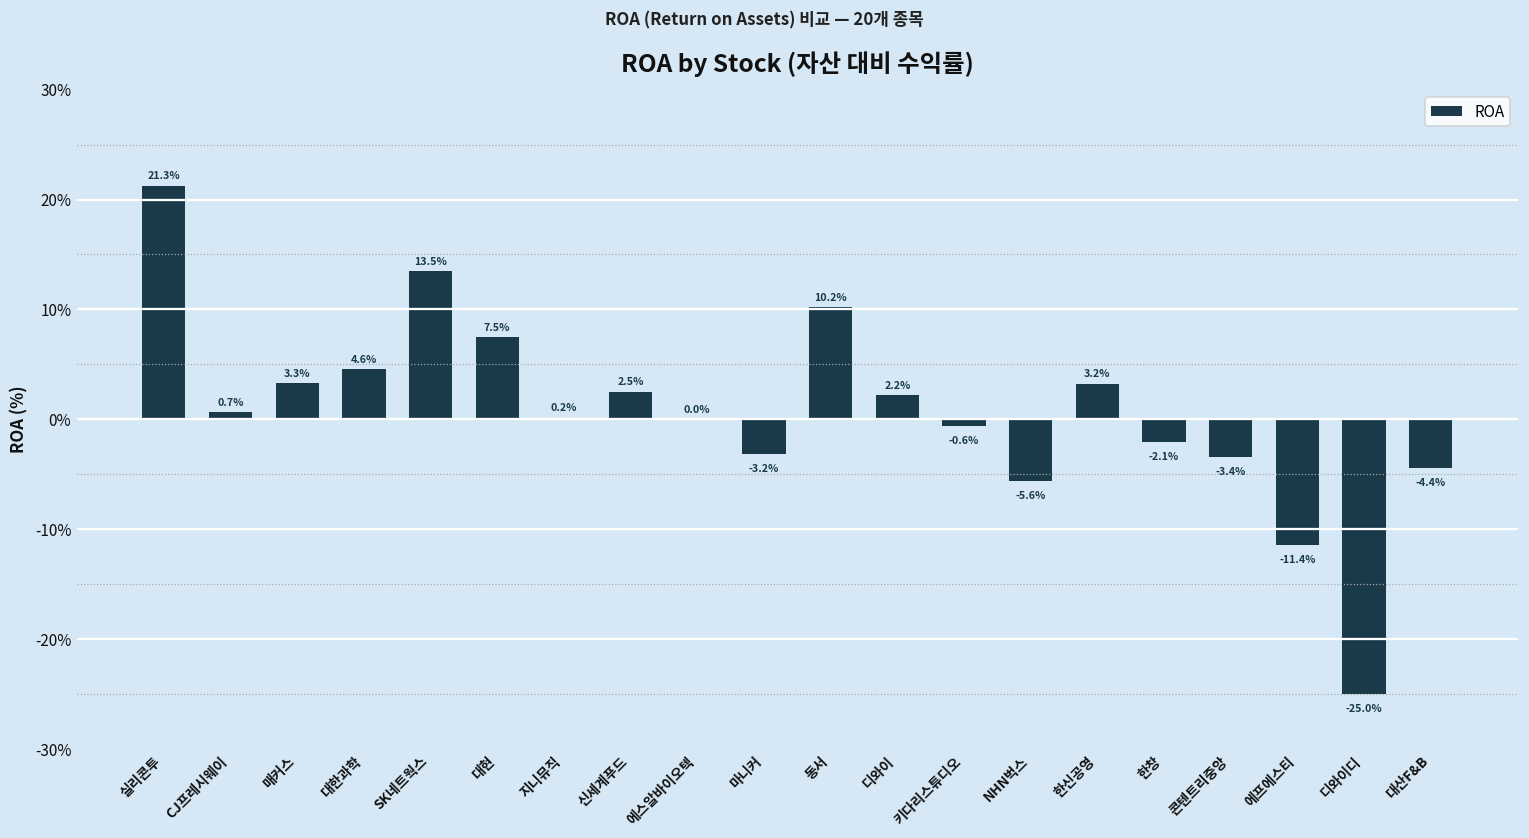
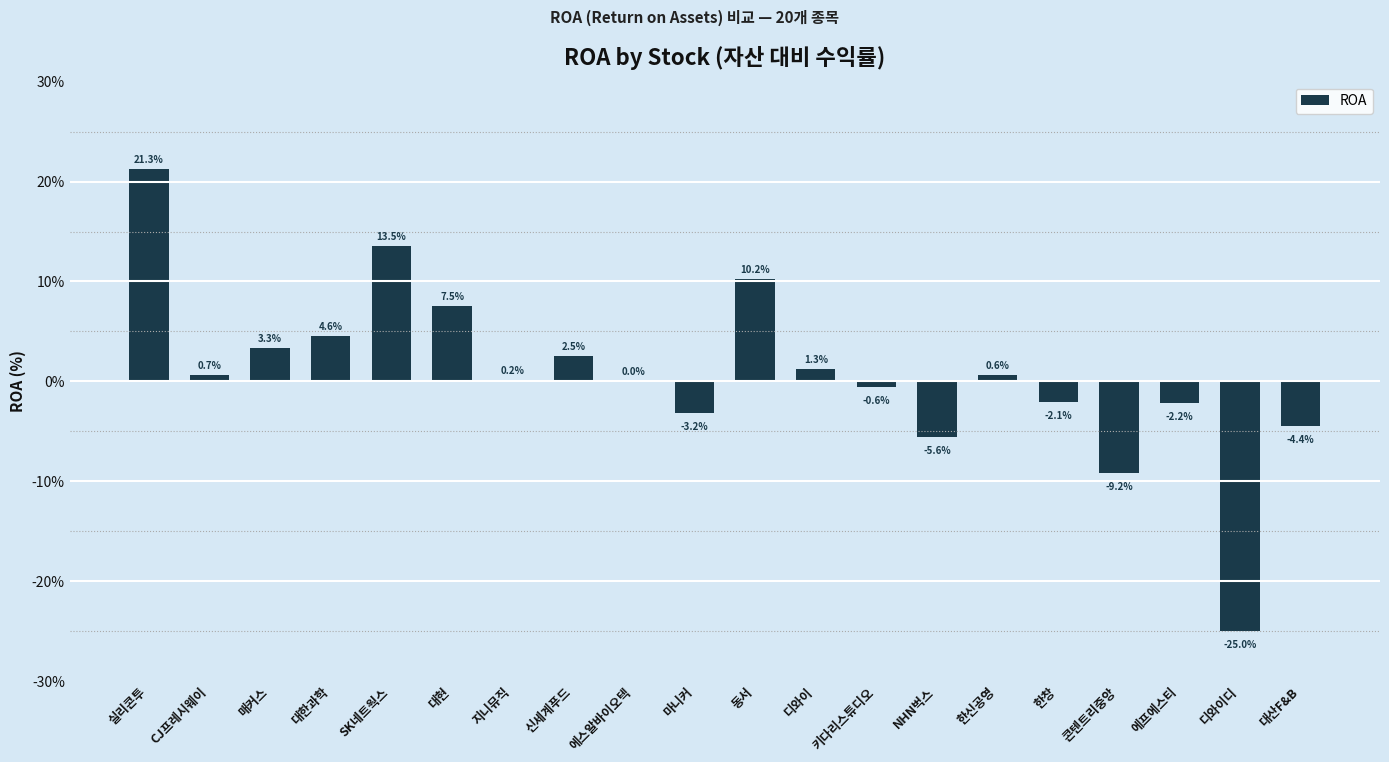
  {
    "실리콘투": "21.3%",
    "CJ프레시웨이": "0.7%",
    "매커스": "3.3%",
    "대한과학": "4.6%",
    "SK네트웍스": "13.5%",
    "대현": "7.5%",
    "지니뮤직": "0.2%",
    "신세계푸드": "2.5%",
    "에스알바이오텍": "0.0%",
    "마니커": "-3.2%",
    "동서": "10.2%",
-   "디와이": "2.2%",
+   "디와이": "1.3%",
    "키다리스튜디오": "-0.6%",
    "NHN벅스": "-5.6%",
-   "한신공영": "3.2%",
+   "한신공영": "0.6%",
    "한창": "-2.1%",
-   "콘텐트리중앙": "-3.4%",
-   "에프에스티": "-11.4%",
+   "콘텐트리중앙": "-9.2%",
+   "에프에스티": "-2.2%",
    "디와이디": "-25.0%",
    "대산F&B": "-4.4%"
  }
